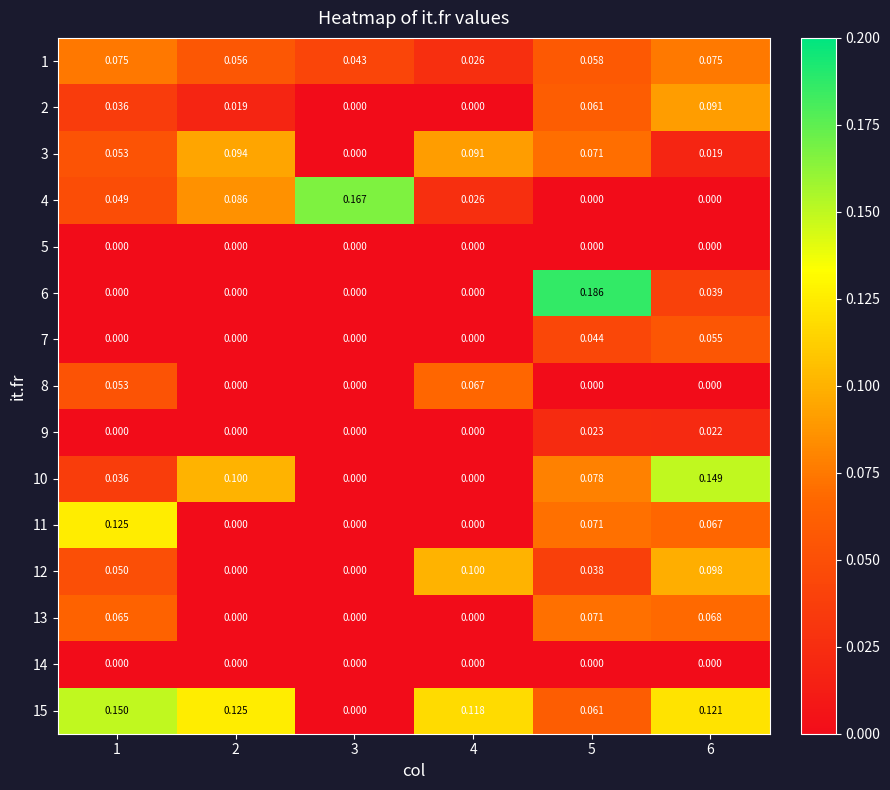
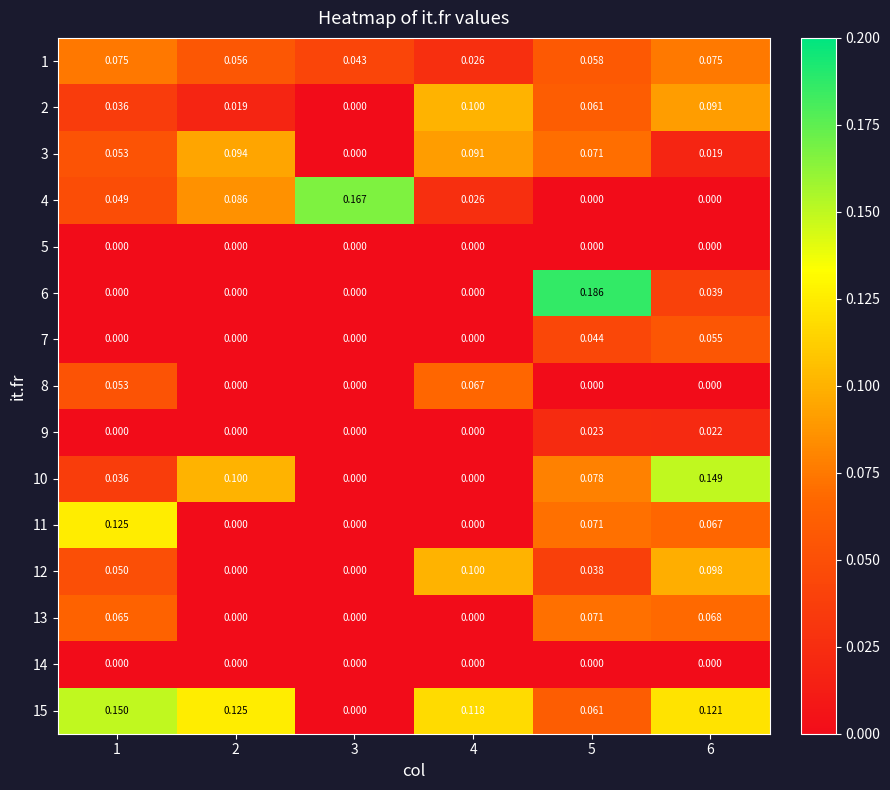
  {
    "1": {
      "1": 0.075,
      "2": 0.056,
      "3": 0.043,
      "4": 0.026,
      "5": 0.058,
      "6": 0.075
    },
    "2": {
      "1": 0.036,
      "2": 0.019,
      "3": 0.000,
-     "4": 0.000,
+     "4": 0.100,
      "5": 0.061,
      "6": 0.091
    },
    "3": {
      "1": 0.053,
      "2": 0.094,
      "3": 0.000,
      "4": 0.091,
      "5": 0.071,
      "6": 0.019
    },
    "4": {
      "1": 0.049,
      "2": 0.086,
      "3": 0.167,
      "4": 0.026,
      "5": 0.000,
      "6": 0.000
    },
    "5": {
      "1": 0.000,
      "2": 0.000,
      "3": 0.000,
      "4": 0.000,
      "5": 0.000,
      "6": 0.000
    },
    "6": {
      "1": 0.000,
      "2": 0.000,
      "3": 0.000,
      "4": 0.000,
      "5": 0.186,
      "6": 0.039
    },
    "7": {
      "1": 0.000,
      "2": 0.000,
      "3": 0.000,
      "4": 0.000,
      "5": 0.044,
      "6": 0.055
    },
    "8": {
      "1": 0.053,
      "2": 0.000,
      "3": 0.000,
      "4": 0.067,
      "5": 0.000,
      "6": 0.000
    },
    "9": {
      "1": 0.000,
      "2": 0.000,
      "3": 0.000,
      "4": 0.000,
      "5": 0.023,
      "6": 0.022
    },
    "10": {
      "1": 0.036,
      "2": 0.100,
      "3": 0.000,
      "4": 0.000,
      "5": 0.078,
      "6": 0.149
    },
    "11": {
      "1": 0.125,
      "2": 0.000,
      "3": 0.000,
      "4": 0.000,
      "5": 0.071,
      "6": 0.067
    },
    "12": {
      "1": 0.050,
      "2": 0.000,
      "3": 0.000,
      "4": 0.100,
      "5": 0.038,
      "6": 0.098
    },
    "13": {
      "1": 0.065,
      "2": 0.000,
      "3": 0.000,
      "4": 0.000,
      "5": 0.071,
      "6": 0.068
    },
    "14": {
      "1": 0.000,
      "2": 0.000,
      "3": 0.000,
      "4": 0.000,
      "5": 0.000,
      "6": 0.000
    },
    "15": {
      "1": 0.150,
      "2": 0.125,
      "3": 0.000,
      "4": 0.118,
      "5": 0.061,
      "6": 0.121
    }
  }
